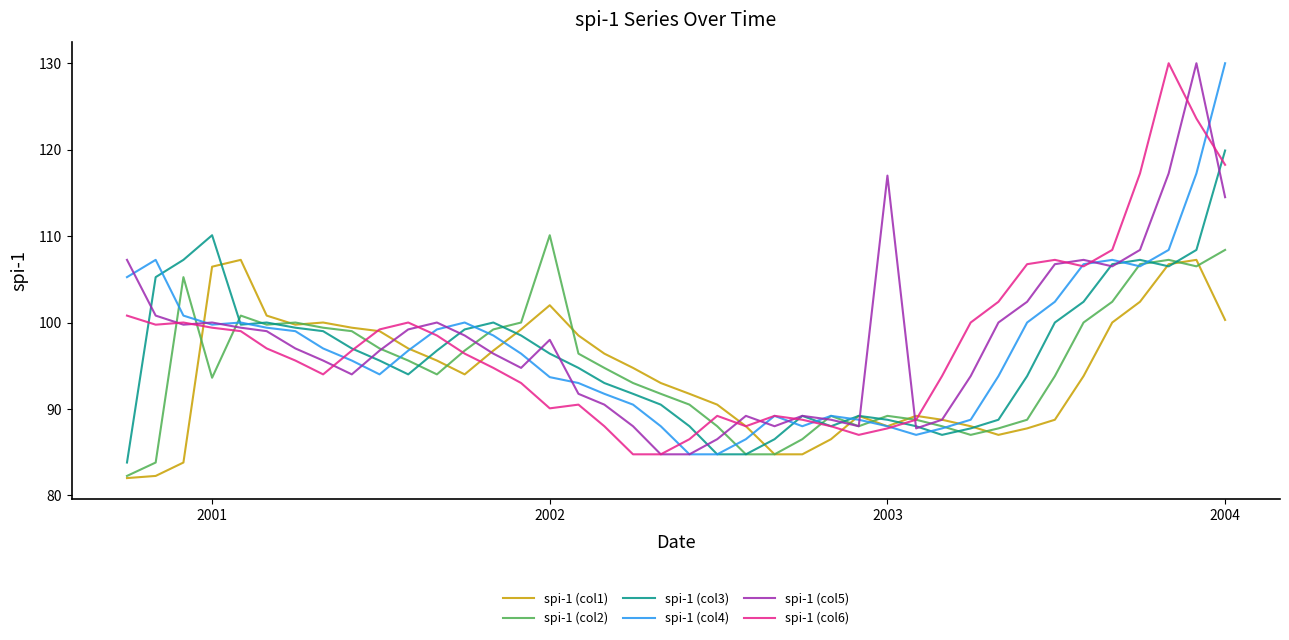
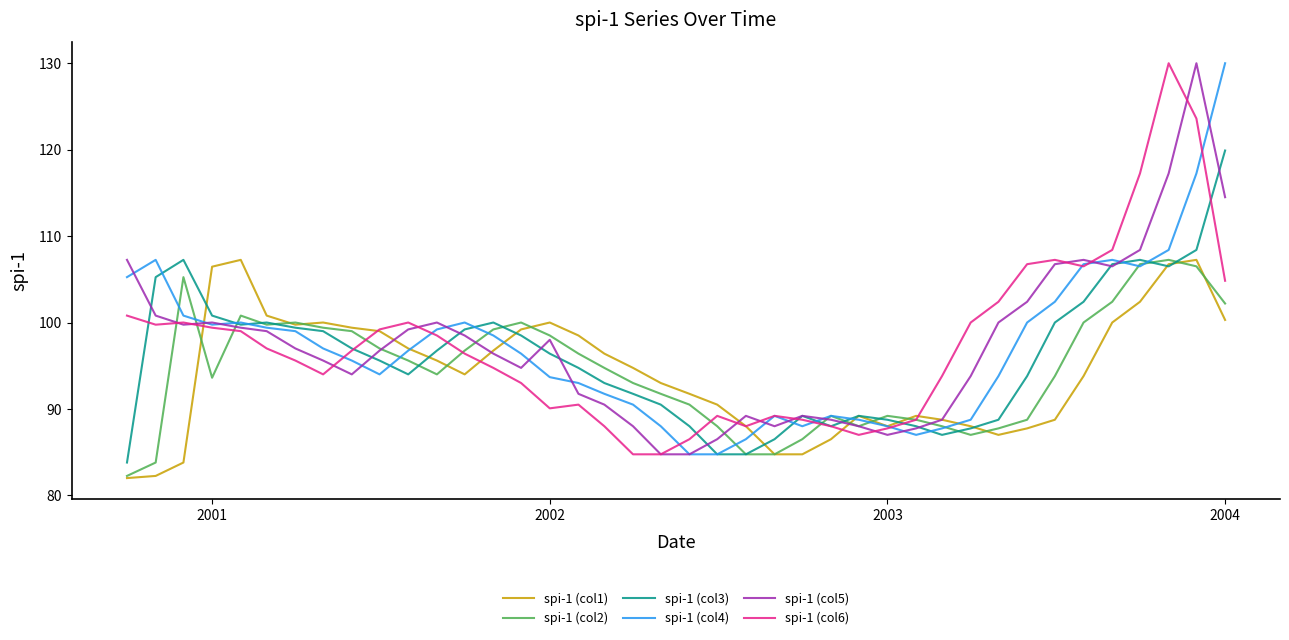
  {
    "spi-1 (col1)": {
      "2001": 106,
-     "2002": 102,
+     "2002": 100,
      "2004": 100
    },
    "spi-1 (col2)": {
      "2001": 94,
-     "2002": 110,
+     "2002": 99,
      "2003": 89,
-     "2004": 108
+     "2004": 102
    },
    "spi-1 (col3)": {
-     "2001": 110,
+     "2001": 101,
      "2002": 96,
      "2003": 89,
      "2004": 120
    },
    "spi-1 (col4)": {
      "2002": 94,
      "2004": 130
    },
    "spi-1 (col5)": {
      "2002": 98,
-     "2003": 117,
+     "2003": 87,
      "2004": 115
    },
    "spi-1 (col6)": {
      "2001": 99,
      "2002": 90,
-     "2004": 118
+     "2004": 105
    }
  }
